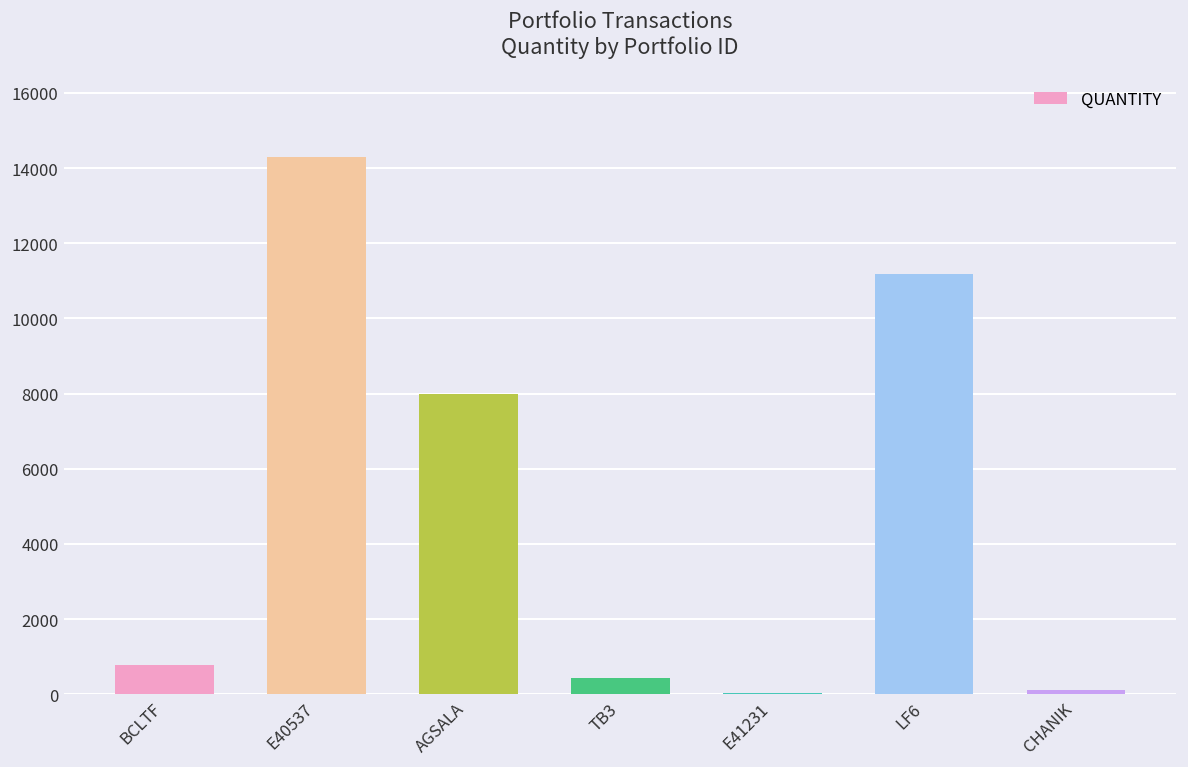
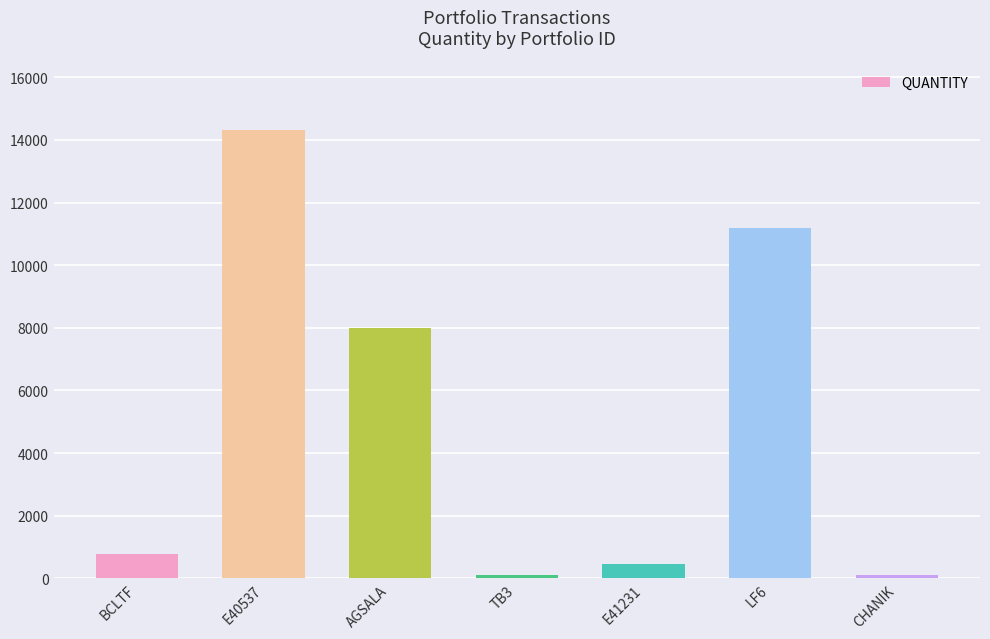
  {
    "BCLTF": 800,
    "E40537": 14300,
    "AGSALA": 8000,
-   "TB3": 400,
-   "E41231": 0,
+   "TB3": 100,
+   "E41231": 500,
    "LF6": 11200,
    "CHANIK": 100
  }
